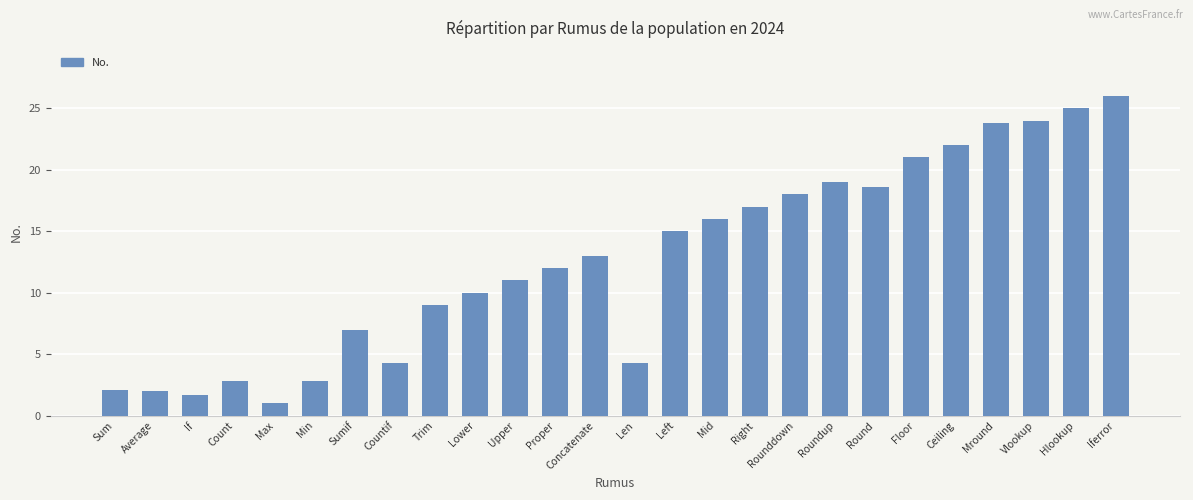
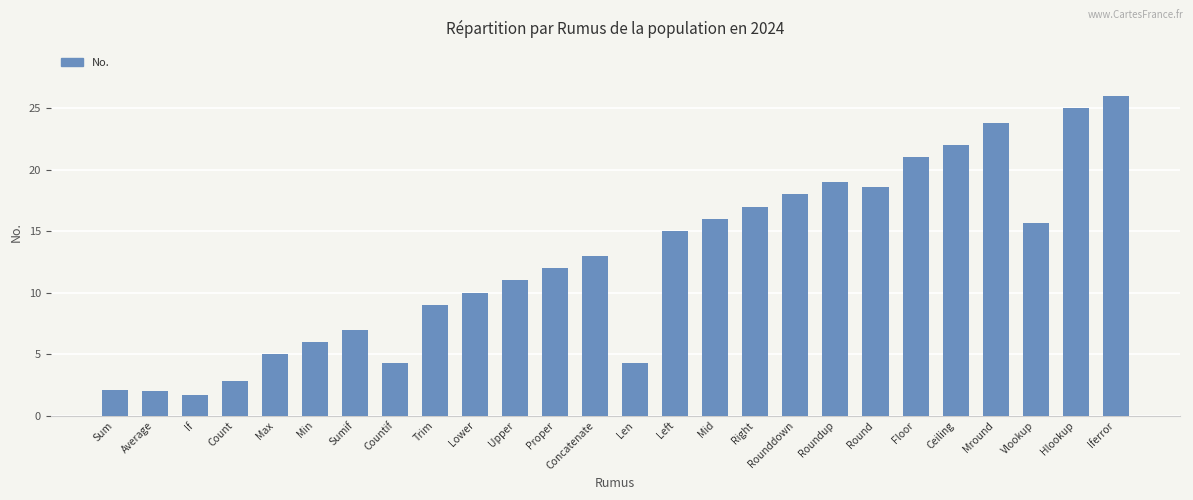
  {
    "Sum": 2.1,
    "Average": 2.0,
    "If": 1.7,
    "Count": 2.8,
-   "Max": 1,
-   "Min": 2.8,
+   "Max": 5,
+   "Min": 6.0,
    "Sumif": 7.0,
    "Countif": 4.3,
    "Trim": 9.0,
    "Lower": 10.0,
    "Upper": 11.0,
    "Proper": 12.0,
    "Concatenate": 13.0,
    "Len": 4.3,
    "Left": 15.0,
    "Mid": 16.0,
    "Right": 17.0,
    "Rounddown": 18.0,
    "Roundup": 19.0,
    "Round": 18.6,
    "Floor": 21.0,
    "Ceiling": 22.0,
    "Mround": 23.8,
-   "Vlookup": 24.0,
+   "Vlookup": 15.7,
    "Hlookup": 25.0,
    "Iferror": 26.0
  }
